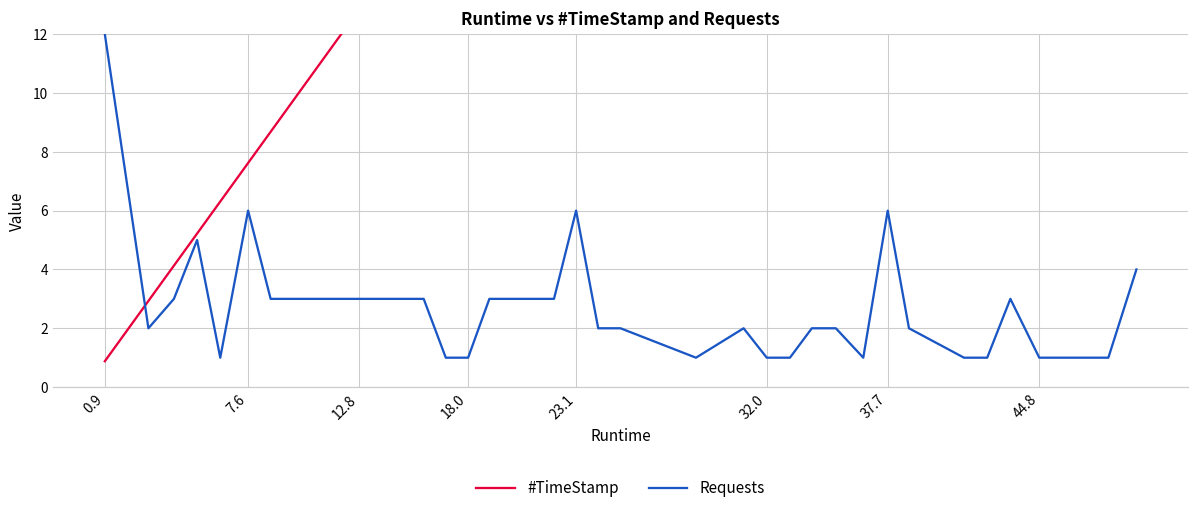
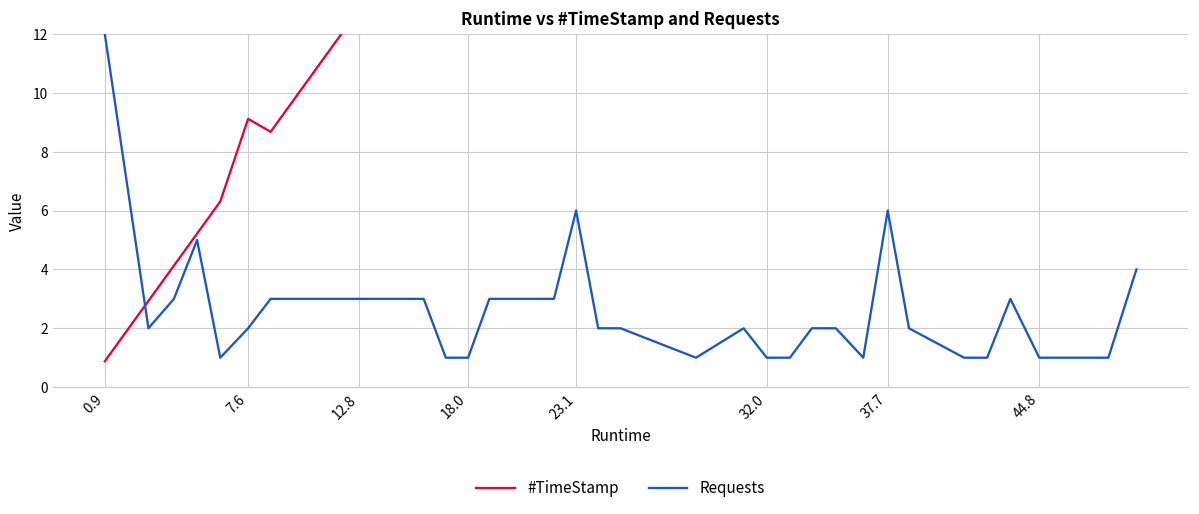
  {
    "#TimeStamp": {
      "0.9": 0.9,
-     "7.6": 7.6
+     "7.6": 9.1
    },
    "Requests": {
      "0.9": 12,
-     "7.6": 6,
+     "7.6": 2,
      "12.8": 3,
      "18.0": 1,
      "23.1": 6,
      "32.0": 1,
      "37.7": 6,
      "44.8": 1
    }
  }
